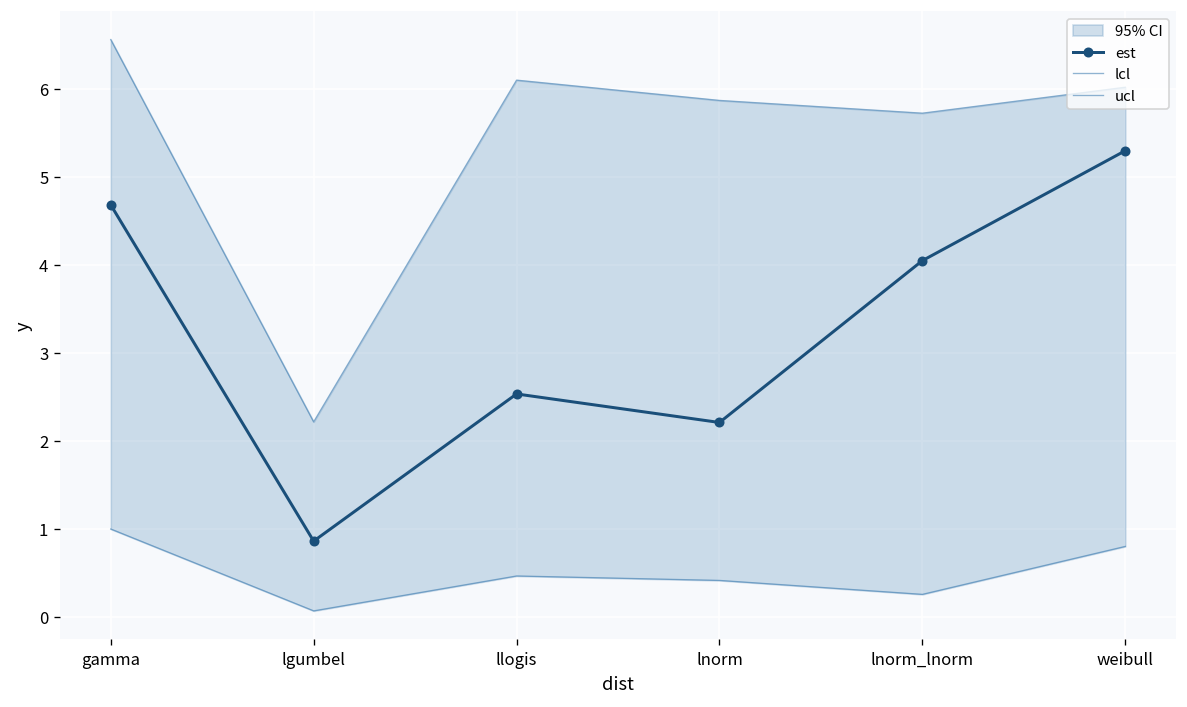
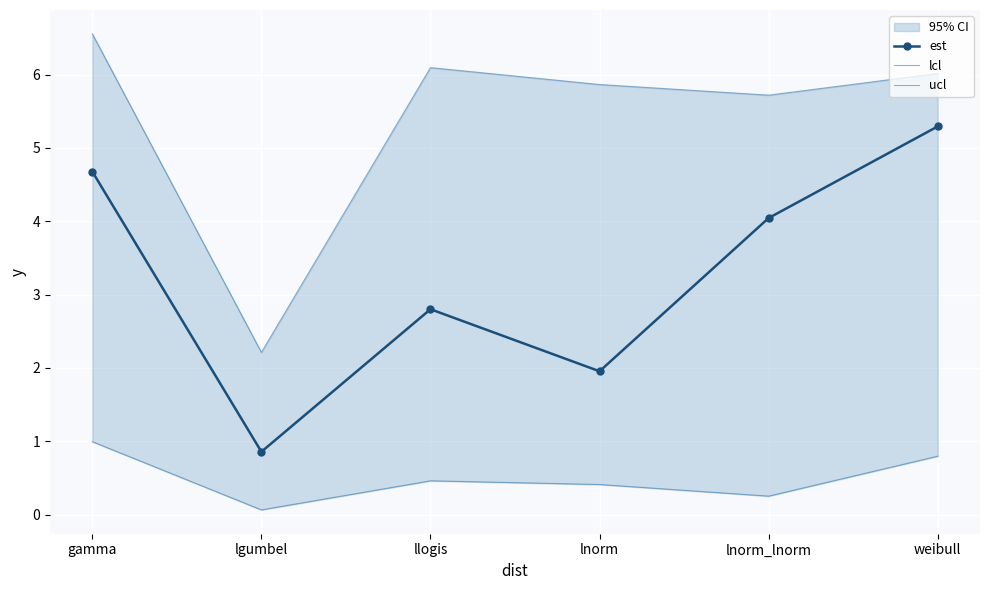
  {
    "est": {
      "gamma": 4.7,
      "lgumbel": 0.9,
-     "llogis": 2.5,
-     "lnorm": 2.2,
+     "llogis": 2.8,
+     "lnorm": 2.0,
      "lnorm_lnorm": 4.0,
      "weibull": 5.3
    }
  }
